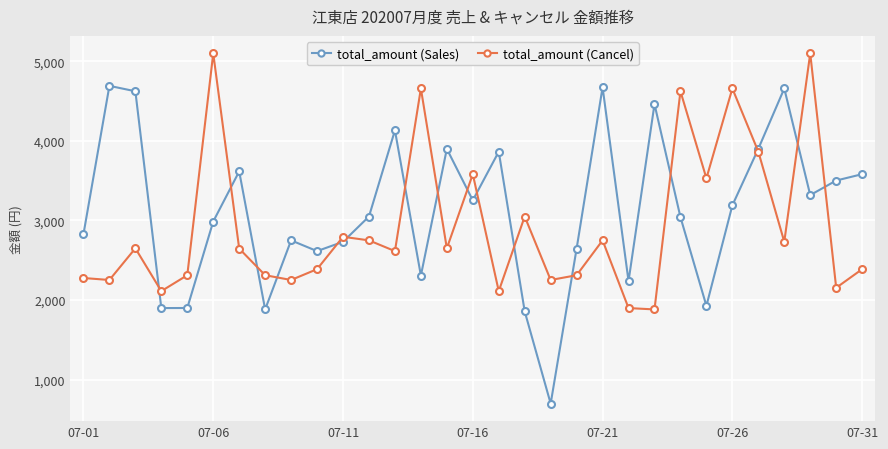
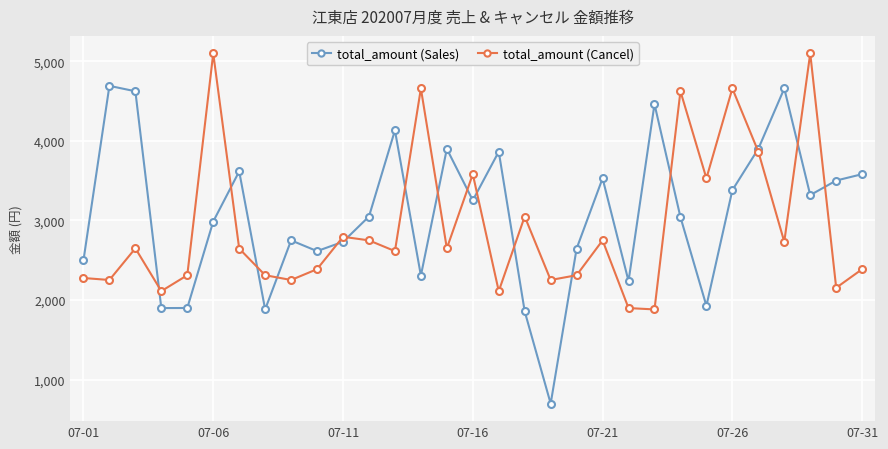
  {
    "total_amount (Sales)": {
-     "07-01": "2,800",
+     "07-01": "2,500",
      "07-06": "3,000",
      "07-11": "2,700",
      "07-16": "3,300",
-     "07-21": "4,700",
-     "07-26": "3,200",
+     "07-21": "3,500",
+     "07-26": "3,400",
      "07-31": "3,600"
    },
    "total_amount (Cancel)": {
      "07-01": "2,300",
      "07-06": "5,100",
      "07-11": "2,800",
      "07-16": "3,600",
      "07-21": "2,800",
      "07-26": "4,700",
      "07-31": "2,400"
    }
  }
